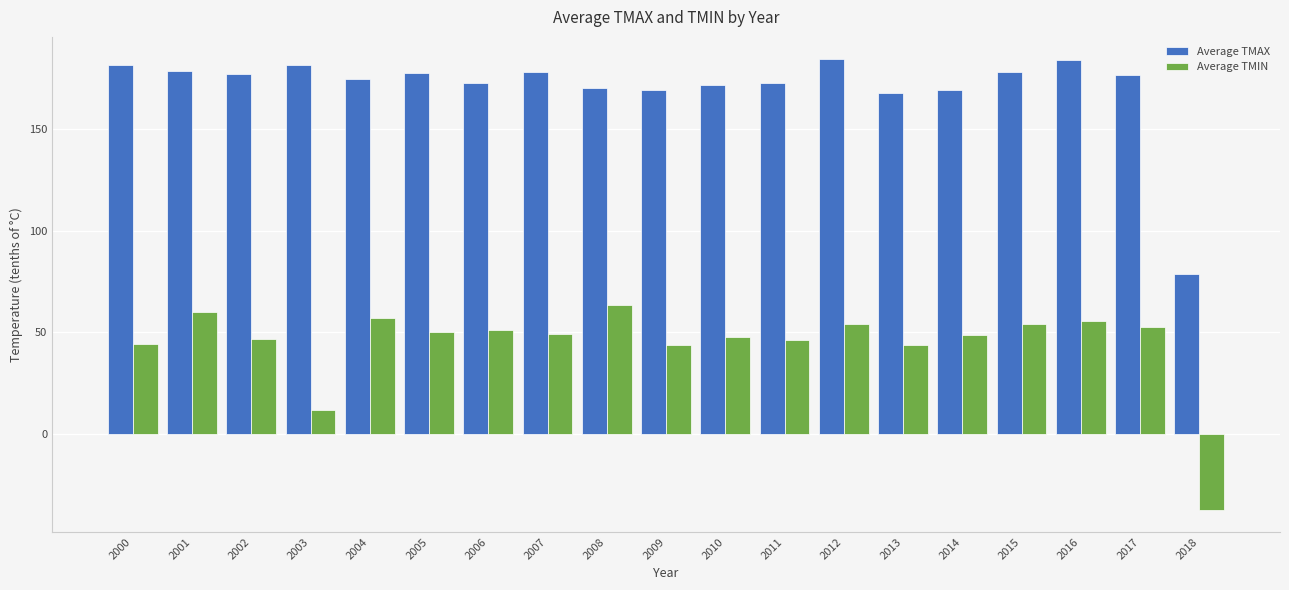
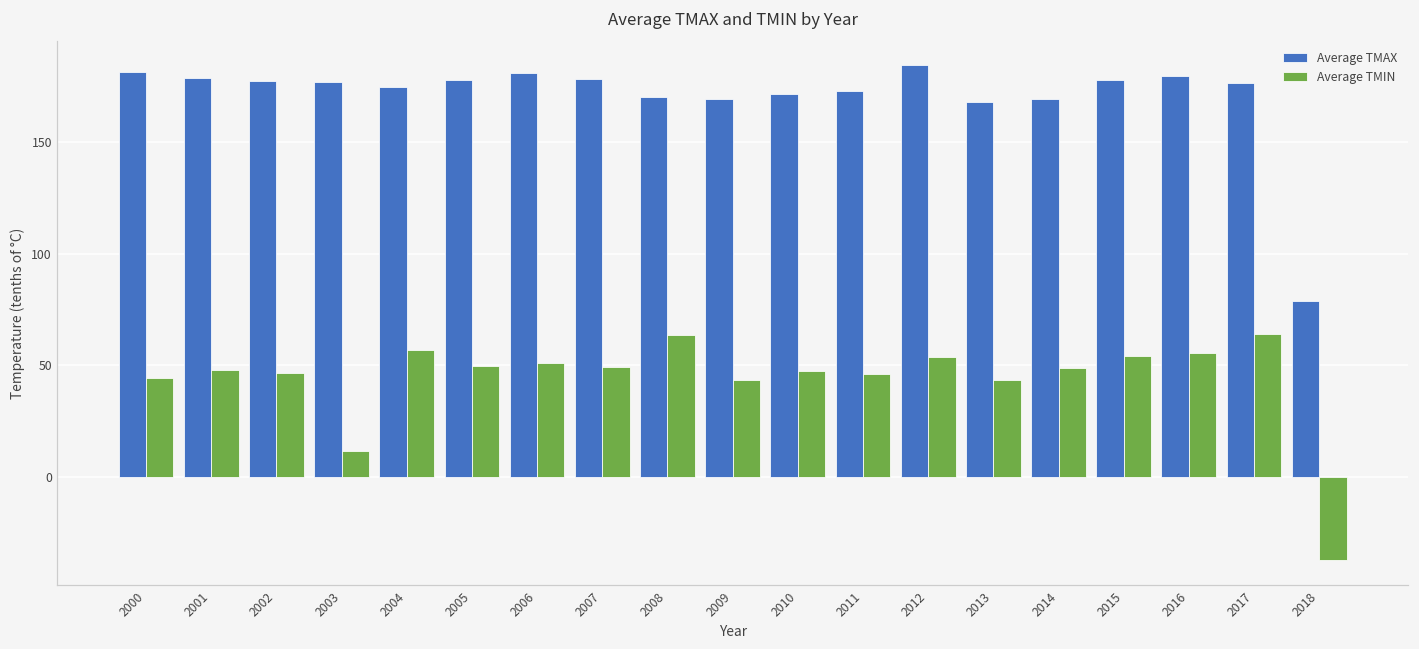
  {
    "Average TMAX": {
      "2000": 182,
      "2001": 179,
      "2002": 177,
-     "2003": 181,
+     "2003": 177,
      "2004": 175,
      "2005": 178,
-     "2006": 173,
+     "2006": 181,
      "2007": 178,
      "2008": 170,
      "2009": 169,
      "2010": 172,
      "2011": 173,
      "2012": 184,
      "2013": 168,
      "2014": 169,
      "2015": 178,
-     "2016": 184,
+     "2016": 180,
      "2017": 177,
      "2018": 79
    },
    "Average TMIN": {
      "2000": 44,
-     "2001": 60,
+     "2001": 48,
      "2002": 47,
      "2003": 12,
      "2004": 57,
      "2005": 50,
      "2006": 51,
      "2007": 49,
      "2008": 63,
      "2009": 44,
      "2010": 47,
      "2011": 46,
      "2012": 54,
      "2013": 44,
      "2014": 49,
      "2015": 54,
      "2016": 56,
-     "2017": 53,
+     "2017": 64,
      "2018": -37
    }
  }
